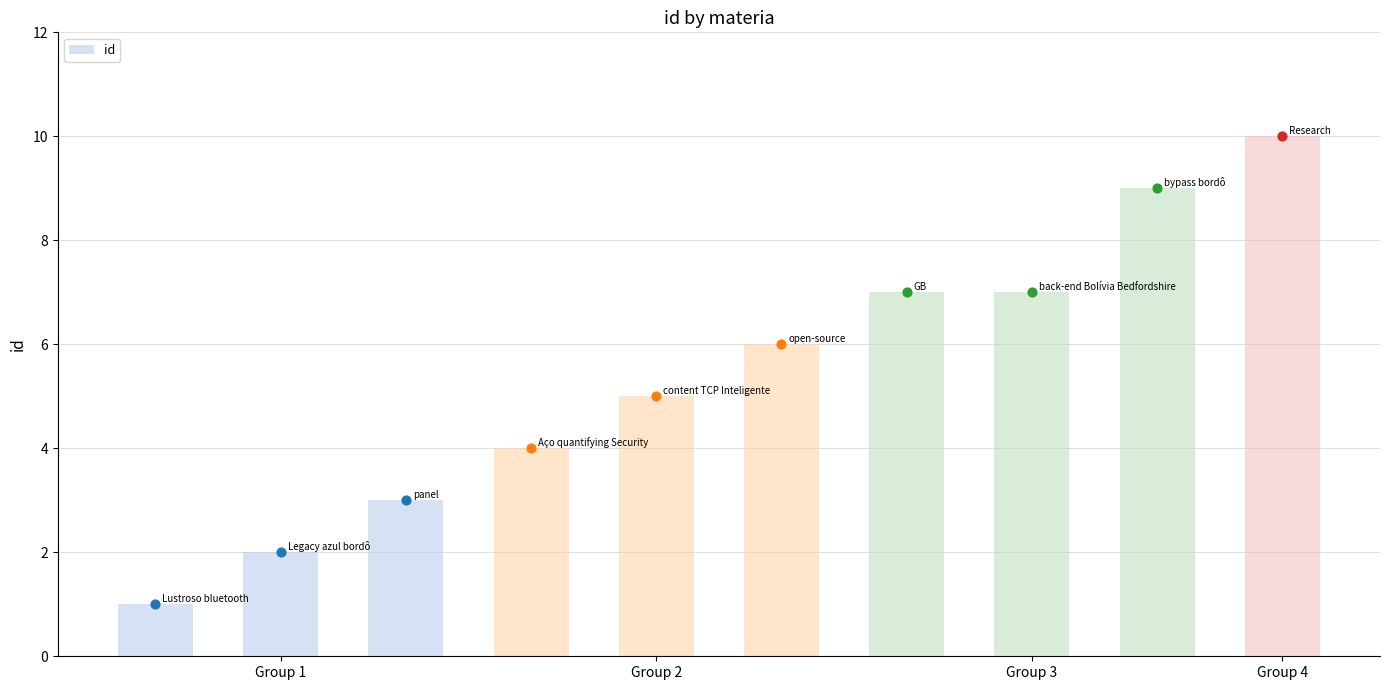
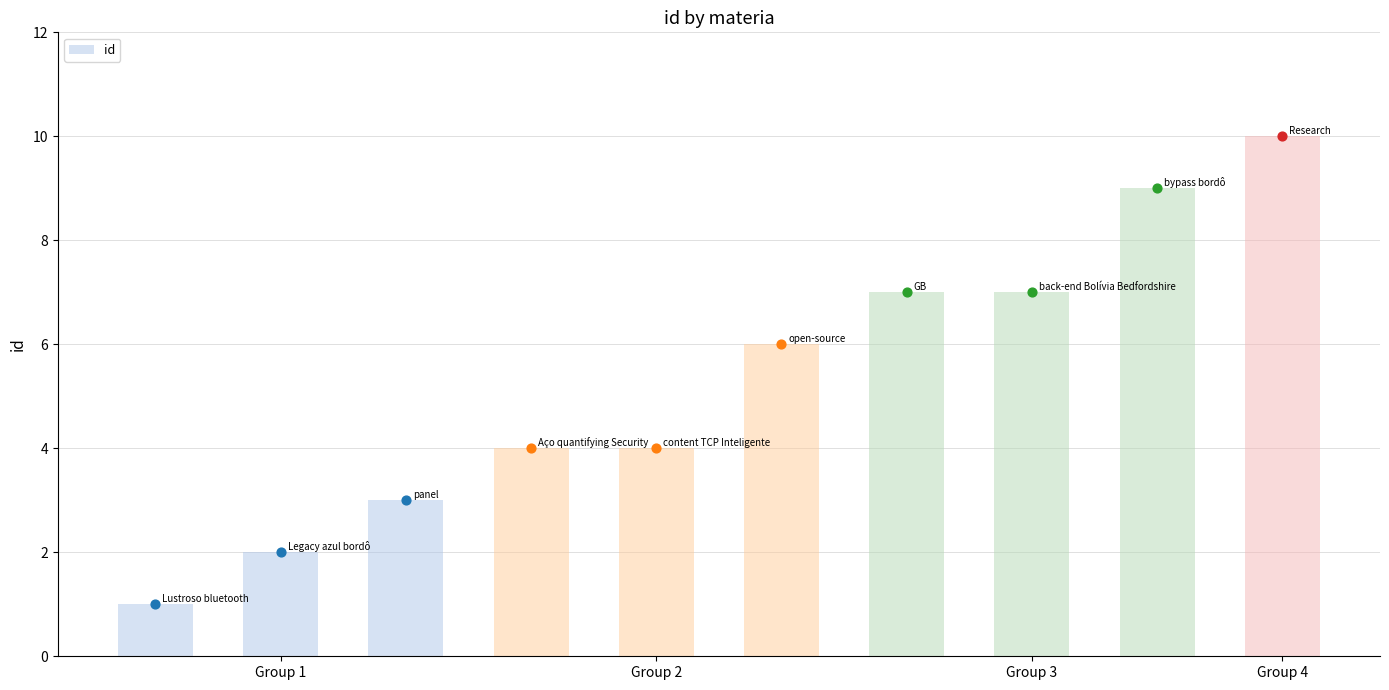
  {
    "id": {
      "Group 1": 2,
-     "Group 2": 5,
+     "Group 2": 4,
      "Group 3": 7,
      "Group 4": 10
    }
  }
